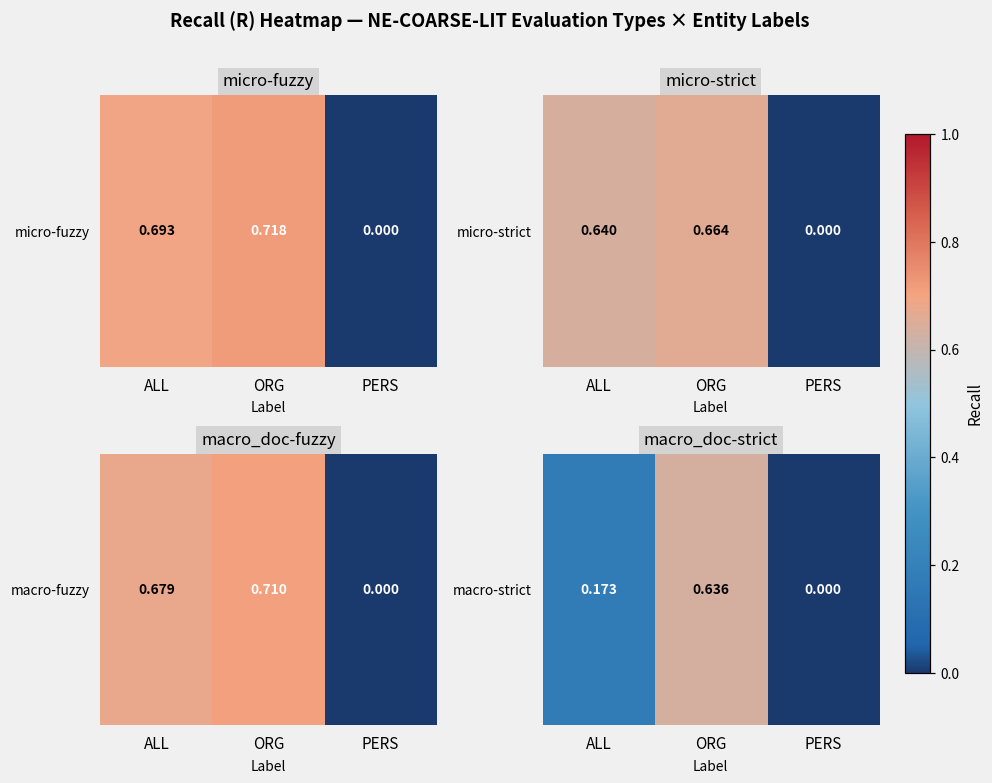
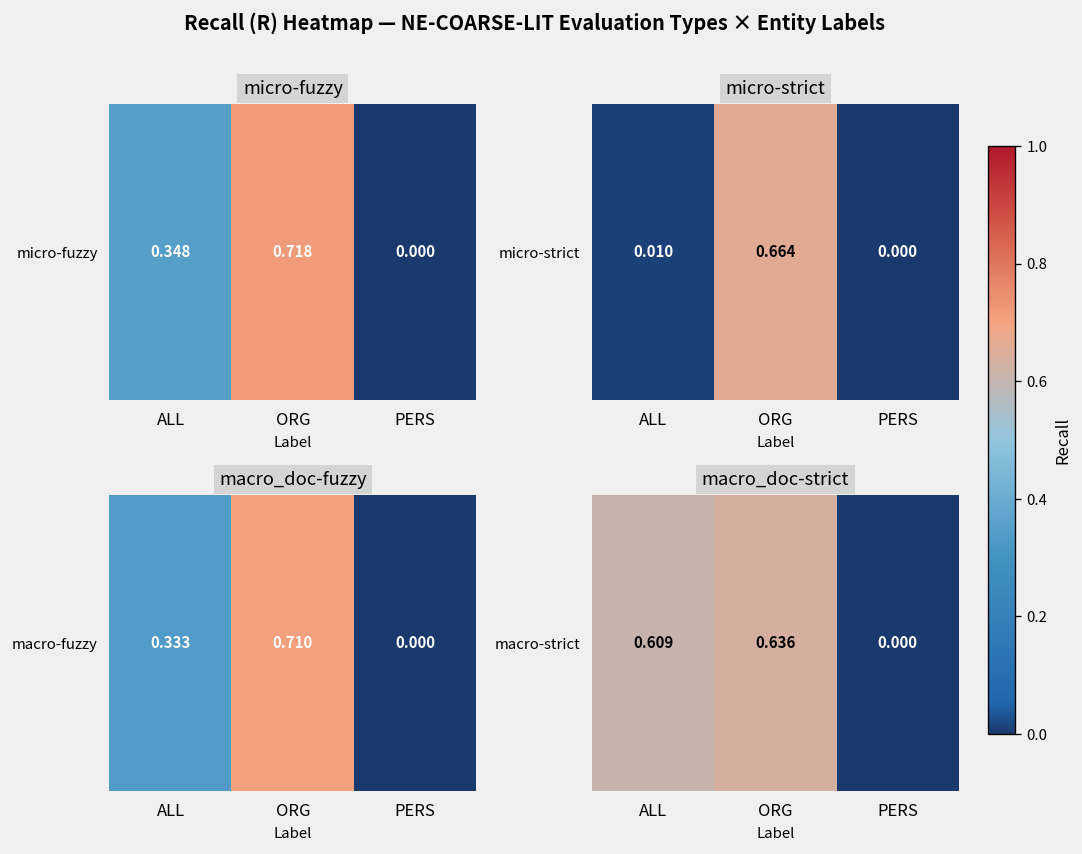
  {
    "micro-fuzzy": {
      "micro-fuzzy": {
-       "ALL": 0.693,
+       "ALL": 0.348,
        "ORG": 0.718,
        "PERS": 0.000
      }
    },
    "micro-strict": {
      "micro-strict": {
-       "ALL": 0.640,
+       "ALL": 0.010,
        "ORG": 0.664,
        "PERS": 0.000
      }
    },
    "macro_doc-fuzzy": {
      "macro-fuzzy": {
-       "ALL": 0.679,
+       "ALL": 0.333,
        "ORG": 0.710,
        "PERS": 0.000
      }
    },
    "macro_doc-strict": {
      "macro-strict": {
-       "ALL": 0.173,
+       "ALL": 0.609,
        "ORG": 0.636,
        "PERS": 0.000
      }
    }
  }
